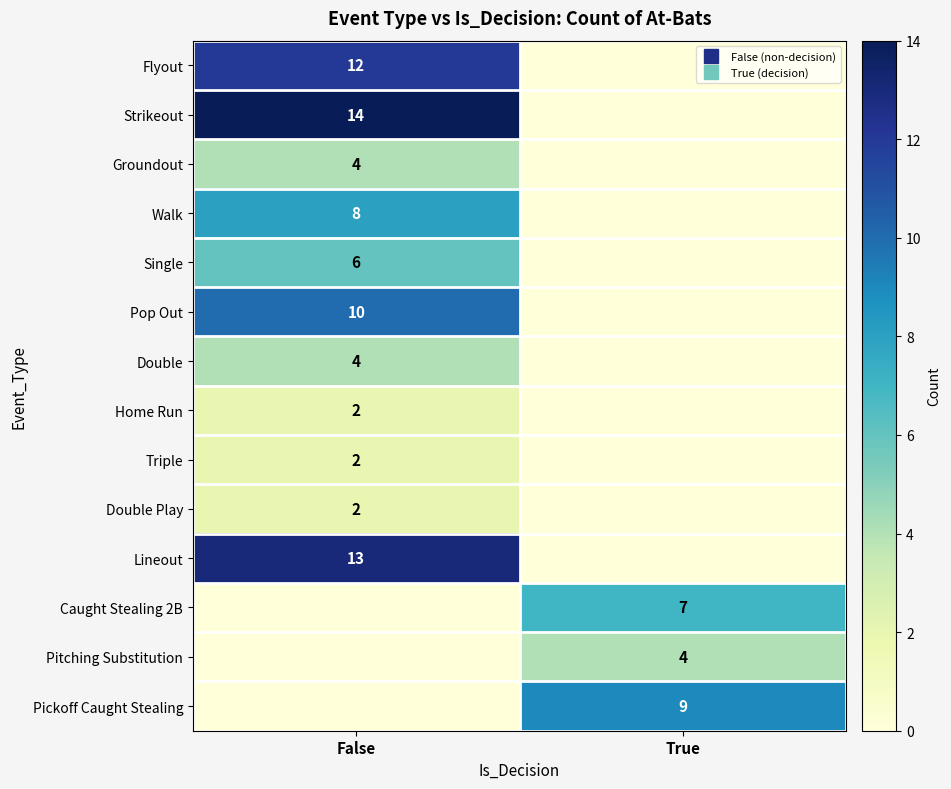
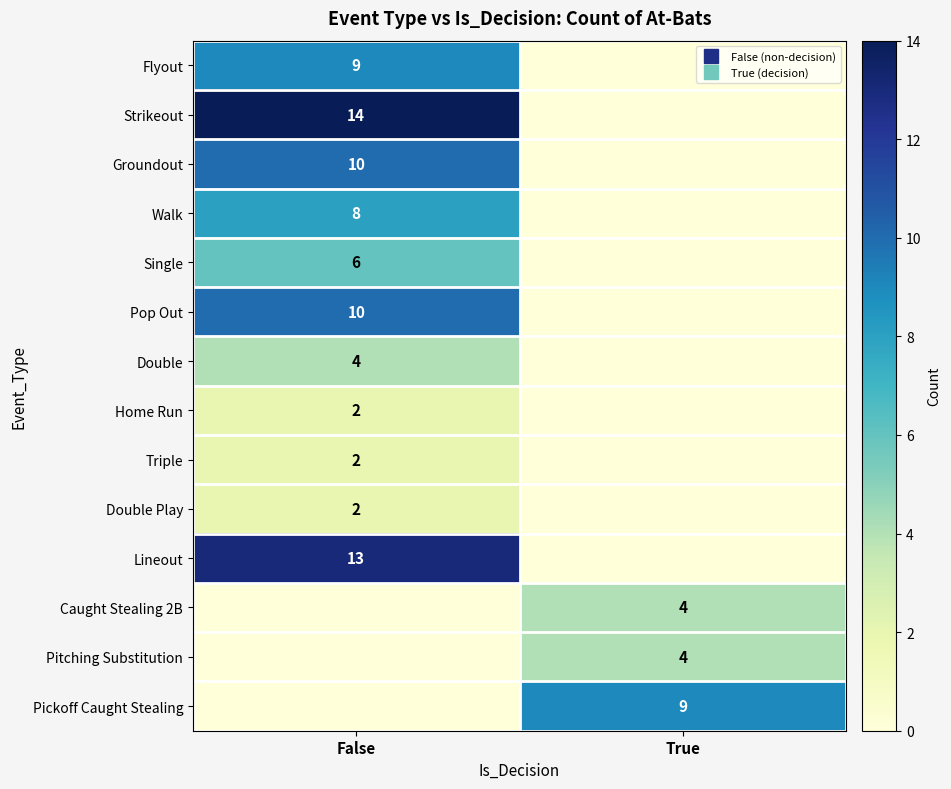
  {
    "Flyout": {
-     "False": 12
+     "False": 9
    },
    "Strikeout": {
      "False": 14
    },
    "Groundout": {
-     "False": 4
+     "False": 10
    },
    "Walk": {
      "False": 8
    },
    "Single": {
      "False": 6
    },
    "Pop Out": {
      "False": 10
    },
    "Double": {
      "False": 4
    },
    "Home Run": {
      "False": 2
    },
    "Triple": {
      "False": 2
    },
    "Double Play": {
      "False": 2
    },
    "Lineout": {
      "False": 13
    },
    "Caught Stealing 2B": {
-     "True": 7
+     "True": 4
    },
    "Pitching Substitution": {
      "True": 4
    },
    "Pickoff Caught Stealing": {
      "True": 9
    }
  }
